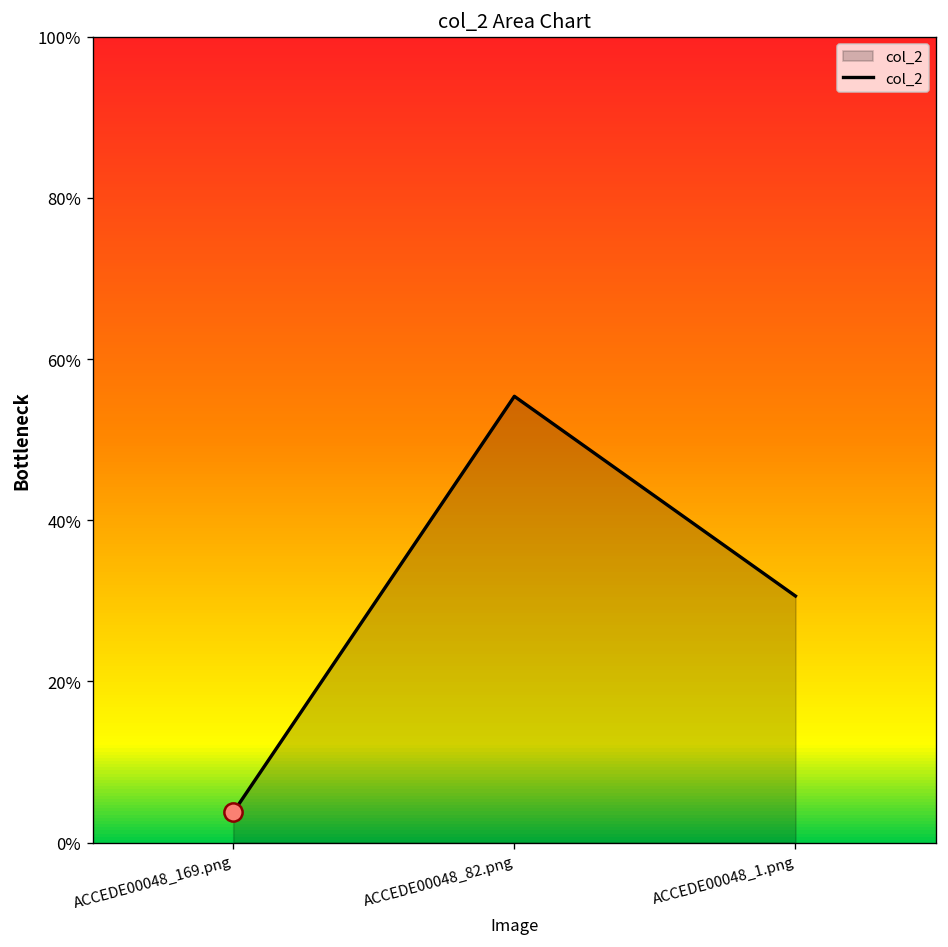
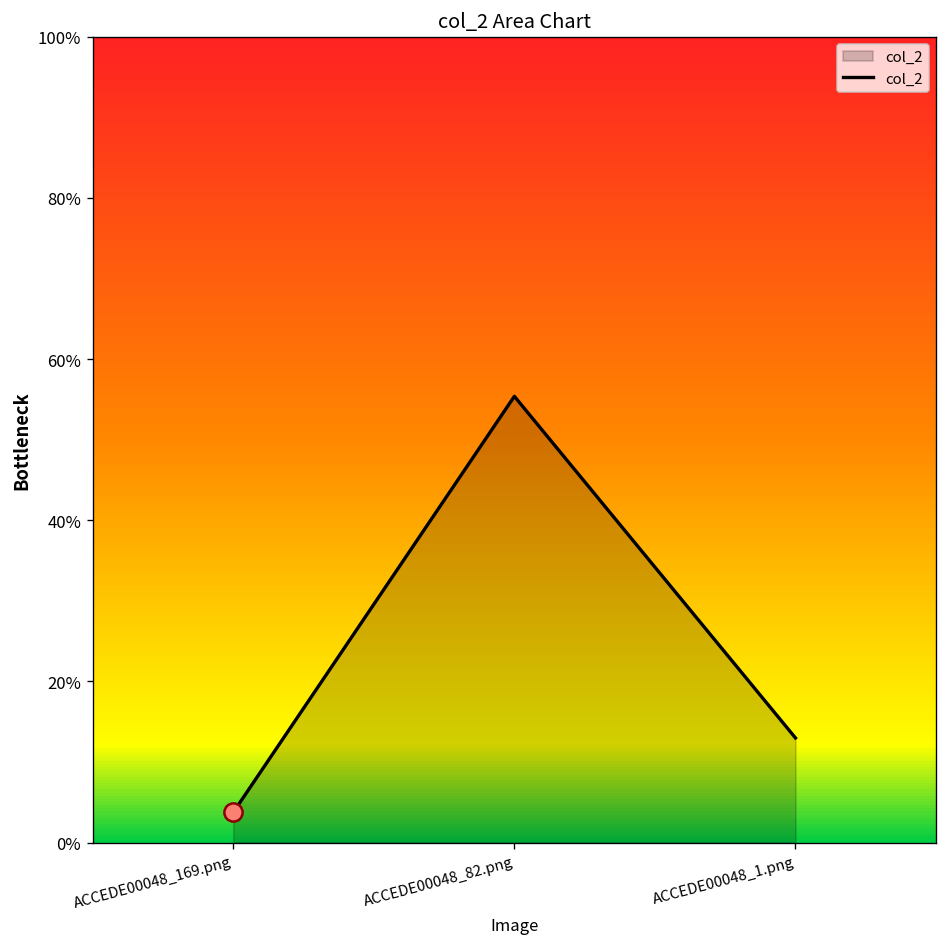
  {
    "col_2": {
      "ACCEDE00048_82.png": "55%",
-     "ACCEDE00048_1.png": "31%"
+     "ACCEDE00048_1.png": "13%"
    }
  }
